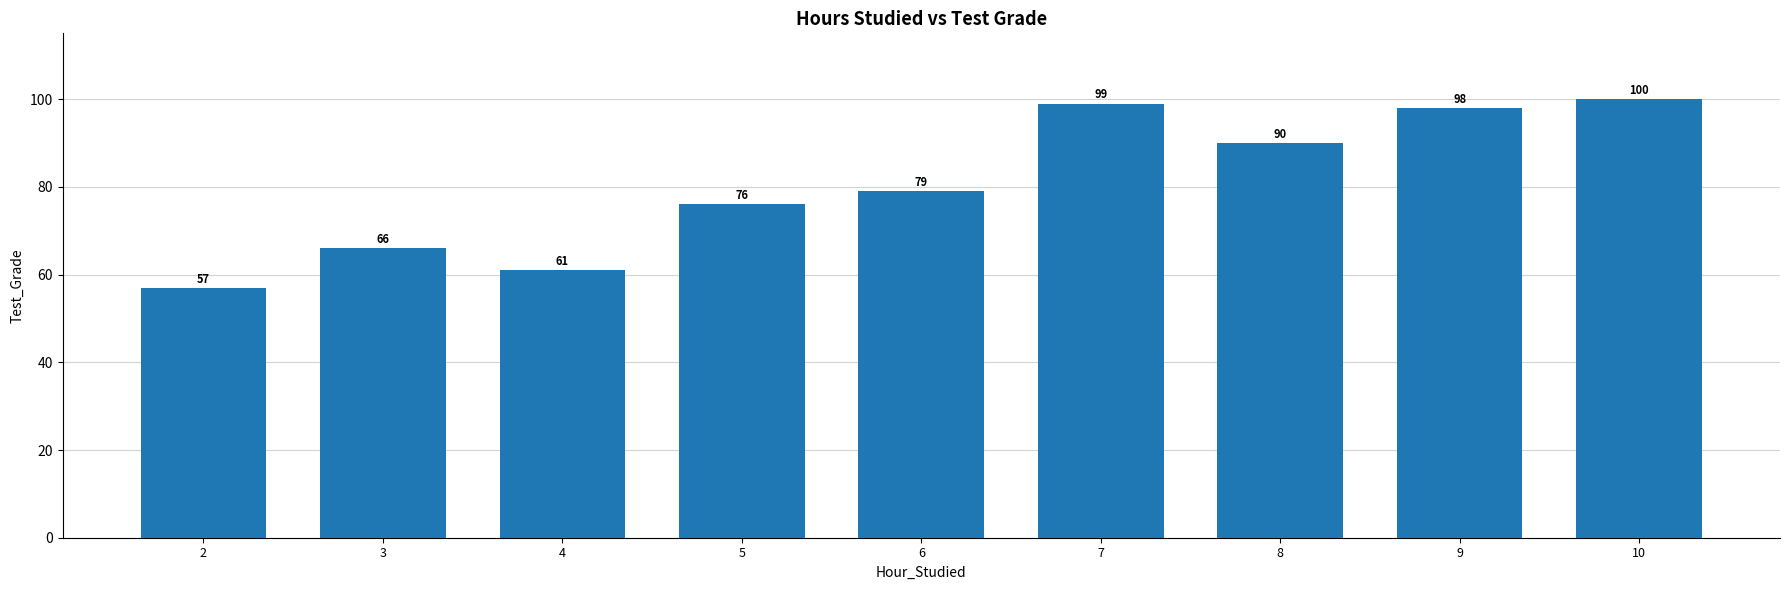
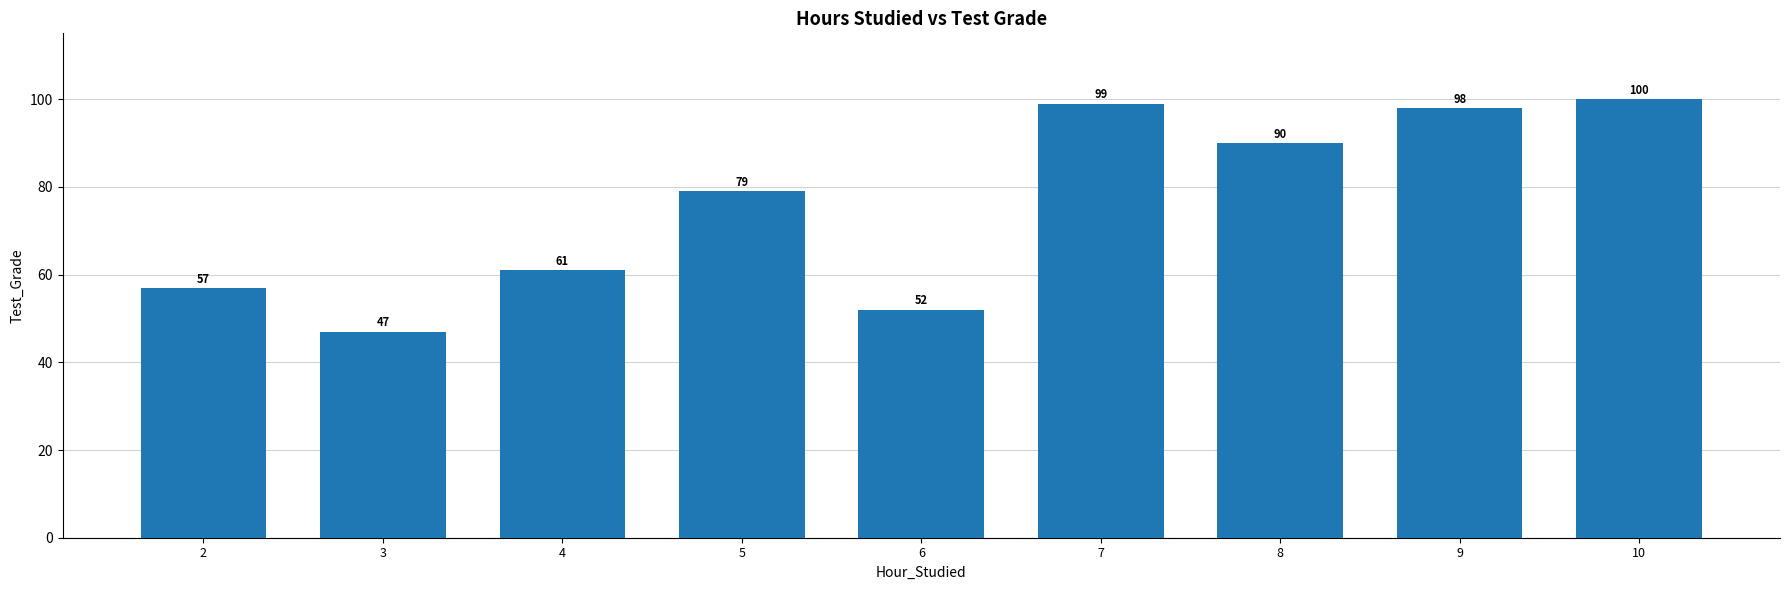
  {
    "2": 57,
-   "3": 66,
+   "3": 47,
    "4": 61,
-   "5": 76,
-   "6": 79,
+   "5": 79,
+   "6": 52,
    "7": 99,
    "8": 90,
    "9": 98,
    "10": 100
  }
